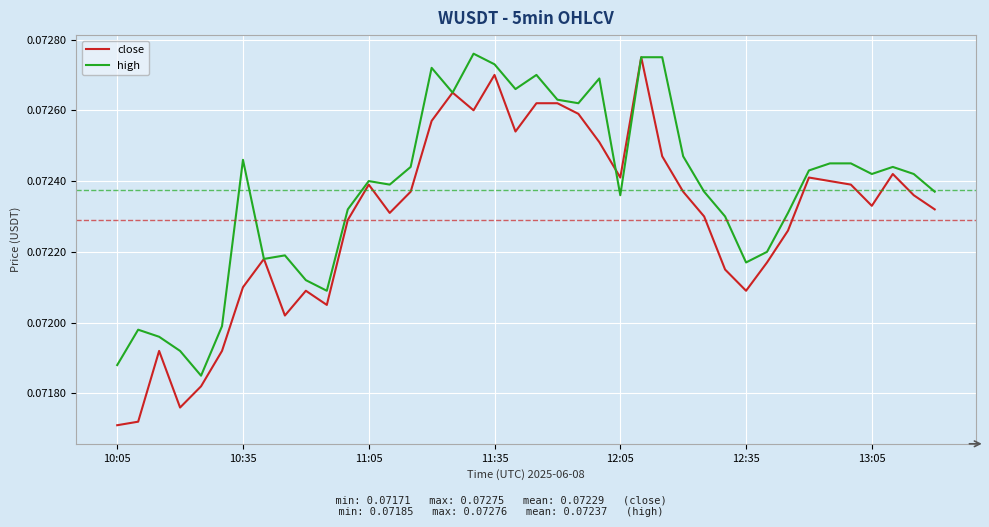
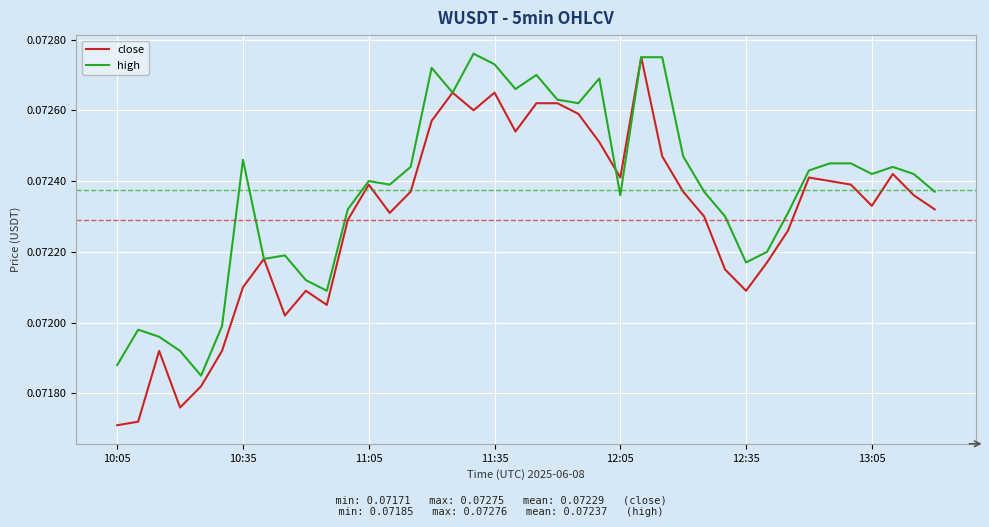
  {
    "close": {
      "10:05": 0.07171,
      "10:35": 0.07210,
      "11:05": 0.07239,
-     "11:35": 0.07270,
+     "11:35": 0.07265,
      "12:05": 0.07241,
      "12:35": 0.07209,
      "13:05": 0.07233
    },
    "high": {
      "10:05": 0.07188,
      "10:35": 0.07246,
      "11:05": 0.07240,
      "11:35": 0.07273,
      "12:05": 0.07236,
      "12:35": 0.07217,
      "13:05": 0.07242
    }
  }
